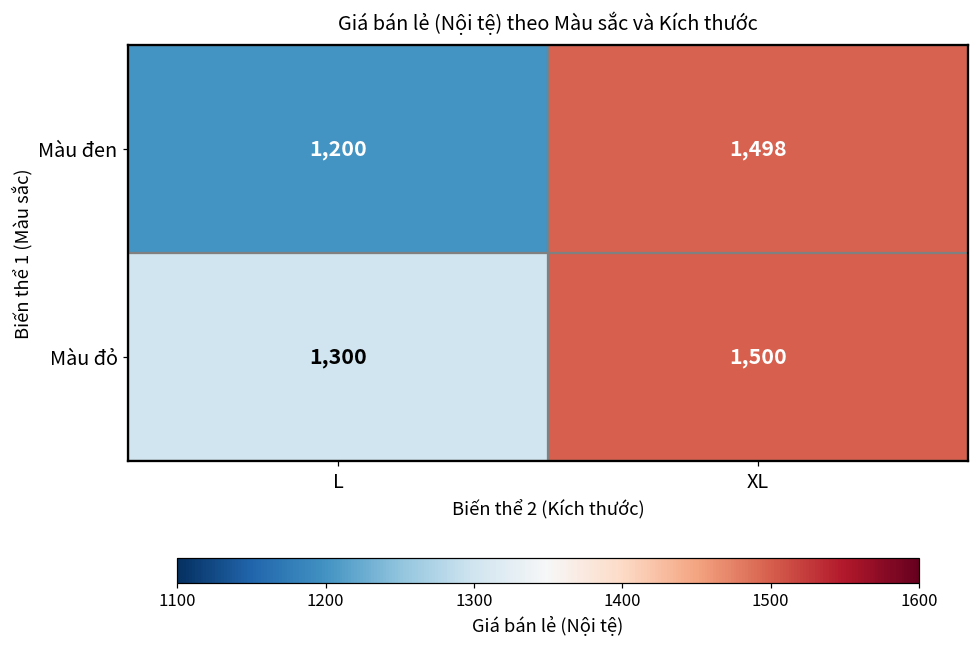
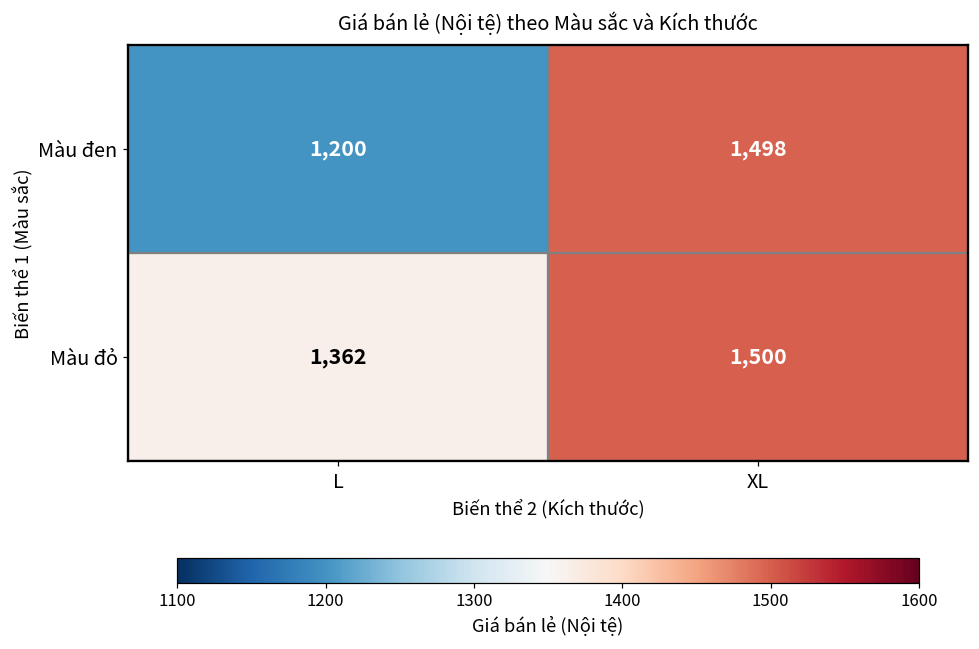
  {
    "Màu đen": {
      "L": "1,200",
      "XL": "1,498"
    },
    "Màu đỏ": {
-     "L": "1,300",
+     "L": "1,362",
      "XL": "1,500"
    }
  }
